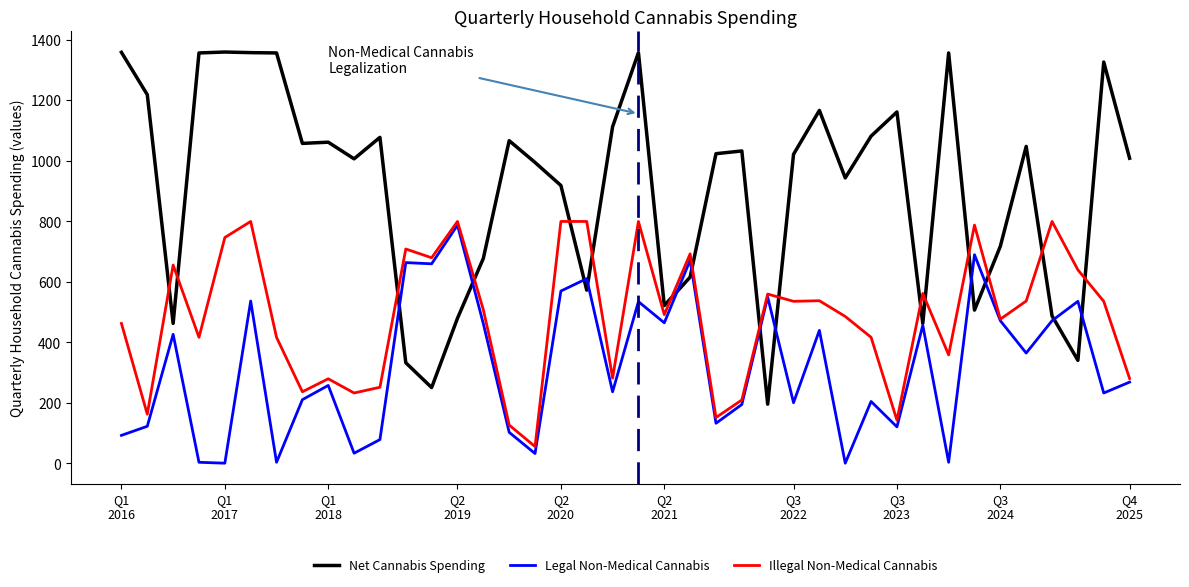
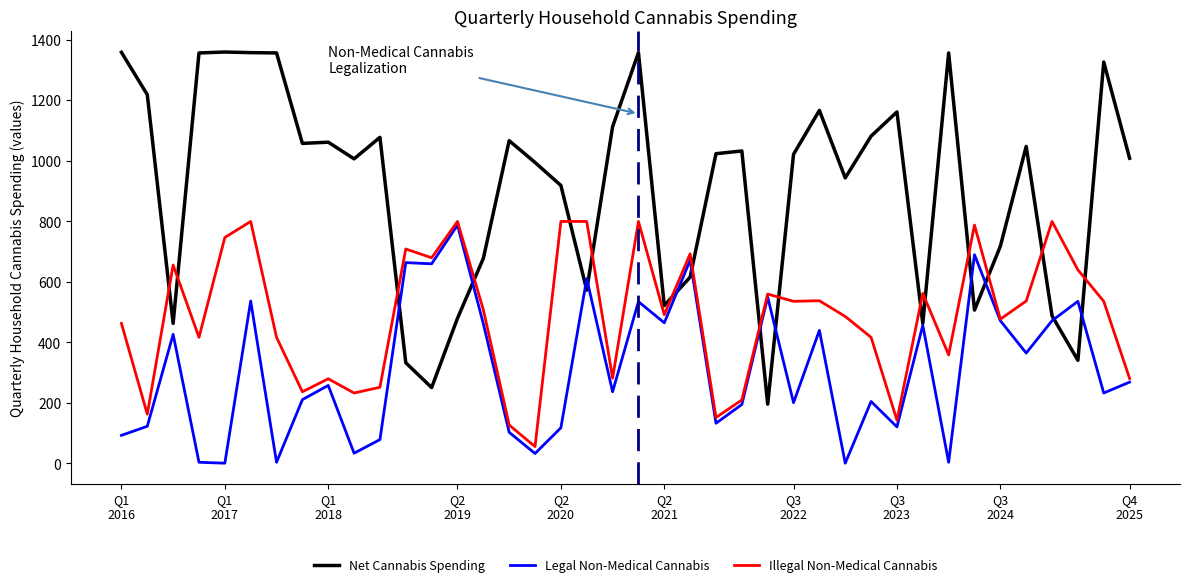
  {
    "Net Cannabis Spending": {
      "Q1 2016": 1360,
      "Q1 2017": 1360,
      "Q1 2018": 1060,
      "Q2 2019": 480,
      "Q2 2020": 920,
      "Q2 2021": 520,
      "Q3 2022": 1020,
      "Q3 2023": 1160,
      "Q3 2024": 720,
      "Q4 2025": 1010
    },
    "Legal Non-Medical Cannabis": {
      "Q1 2016": 90,
      "Q1 2017": 0,
      "Q1 2018": 260,
      "Q2 2019": 790,
-     "Q2 2020": 570,
+     "Q2 2020": 120,
      "Q2 2021": 460,
      "Q3 2022": 200,
      "Q3 2023": 120,
      "Q4 2025": 270
    },
    "Illegal Non-Medical Cannabis": {
      "Q1 2016": 460,
      "Q1 2017": 750,
      "Q1 2018": 280,
      "Q2 2019": 800,
      "Q2 2020": 800,
      "Q2 2021": 490,
      "Q3 2022": 540,
      "Q3 2023": 140,
      "Q4 2025": 280
    }
  }
